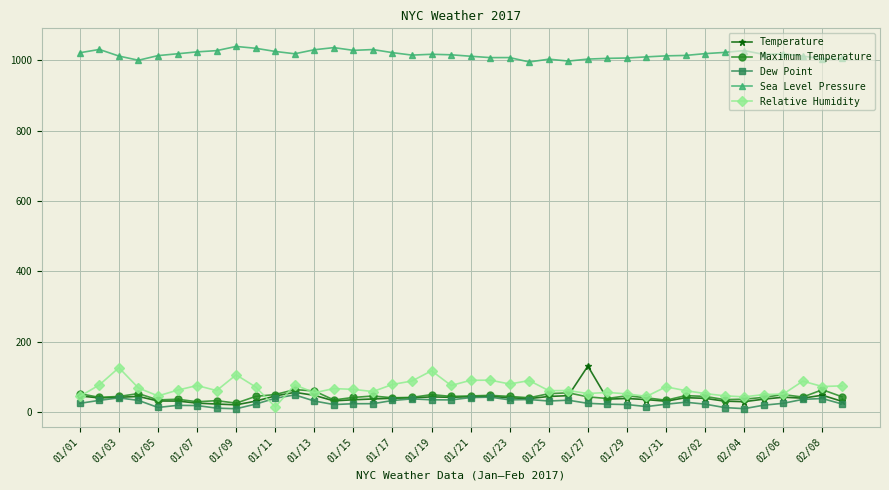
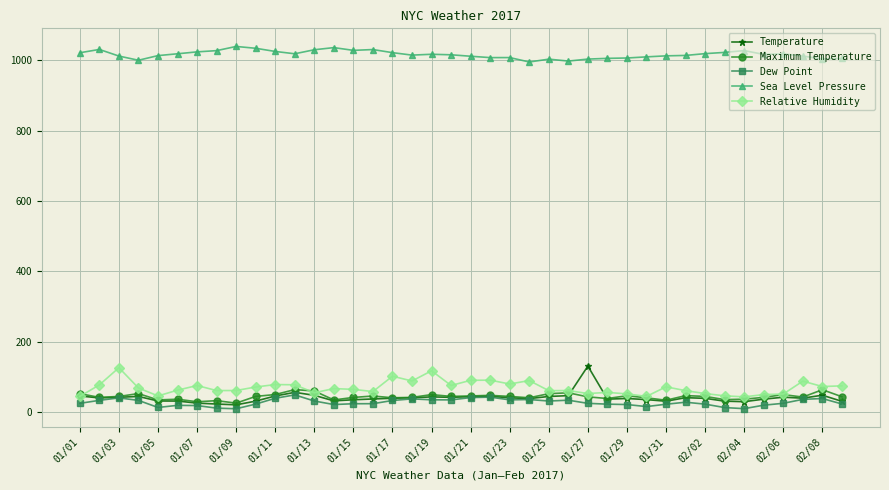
  {
    "Temperature": {
      "01/13": 50,
      "01/25": 40,
      "01/27": 130,
      "01/29": 40,
      "02/06": 40,
      "02/08": 50
    },
    "Relative Humidity": {
      "01/03": 130,
      "01/05": 50,
      "01/07": 80,
-     "01/09": 110,
-     "01/11": 10,
+     "01/09": 60,
+     "01/11": 80,
      "01/15": 60,
-     "01/17": 80,
+     "01/17": 100,
      "01/19": 120,
      "01/21": 90,
      "01/23": 80,
      "01/25": 60,
      "01/27": 50,
      "01/31": 70,
      "02/02": 50,
      "02/08": 70
    }
  }
